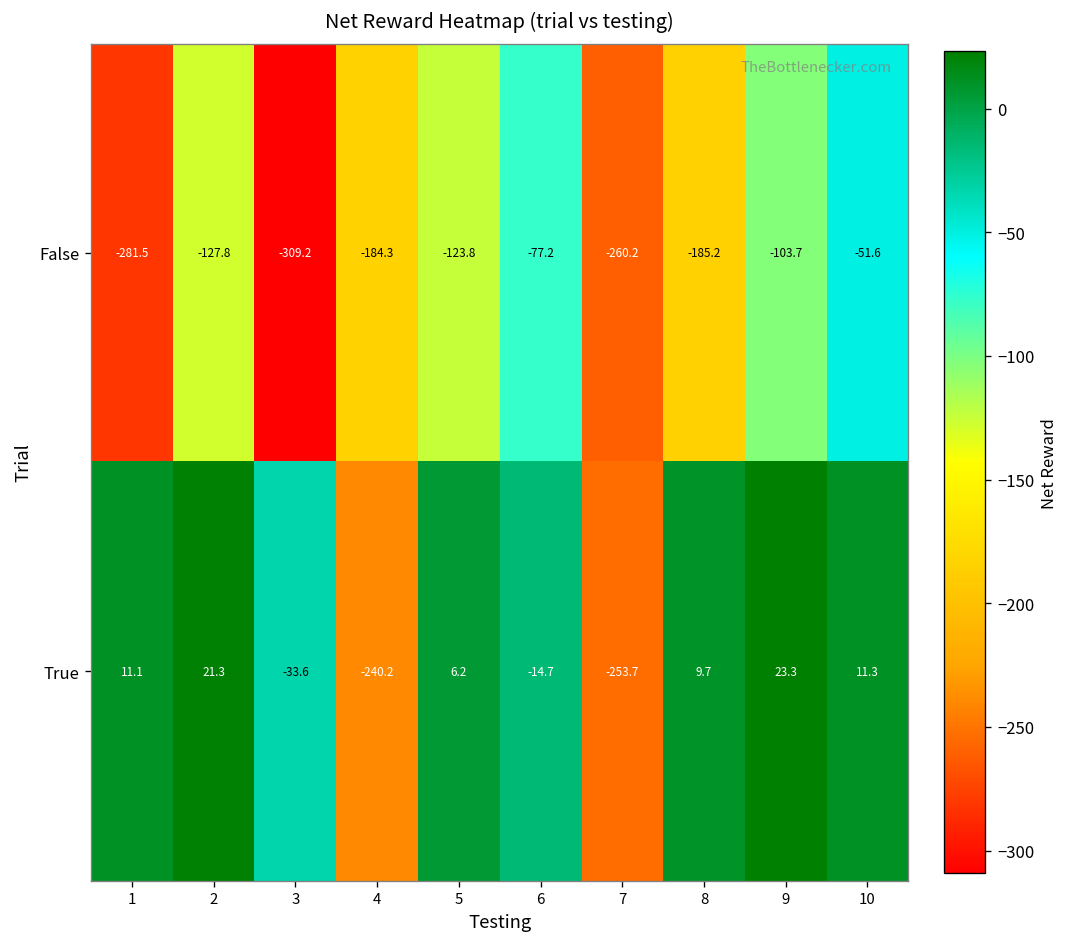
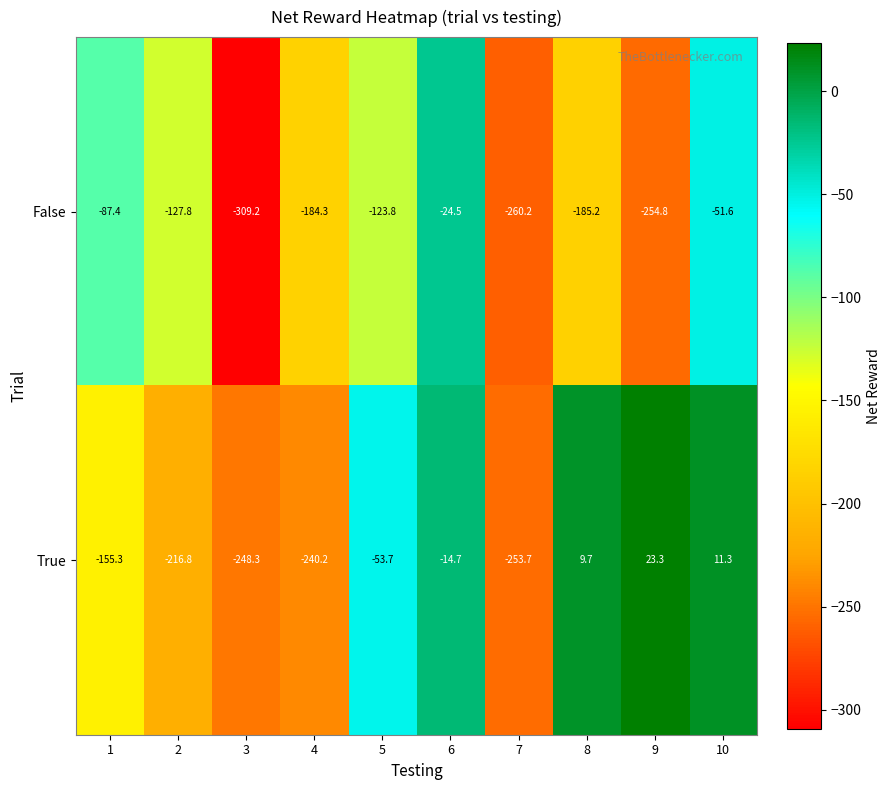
  {
    "False": {
-     "1": -281.5,
+     "1": -87.4,
      "2": -127.8,
      "3": -309.2,
      "4": -184.3,
      "5": -123.8,
-     "6": -77.2,
+     "6": -24.5,
      "7": -260.2,
      "8": -185.2,
-     "9": -103.7,
+     "9": -254.8,
      "10": -51.6
    },
    "True": {
-     "1": 11.1,
-     "2": 21.3,
-     "3": -33.6,
+     "1": -155.3,
+     "2": -216.8,
+     "3": -248.3,
      "4": -240.2,
-     "5": 6.2,
+     "5": -53.7,
      "6": -14.7,
      "7": -253.7,
      "8": 9.7,
      "9": 23.3,
      "10": 11.3
    }
  }
